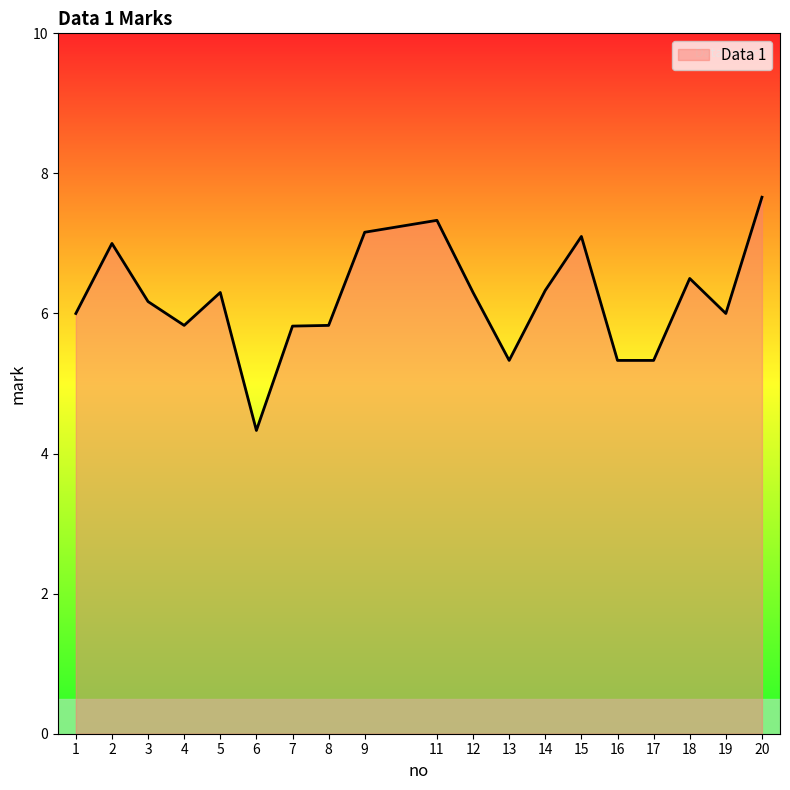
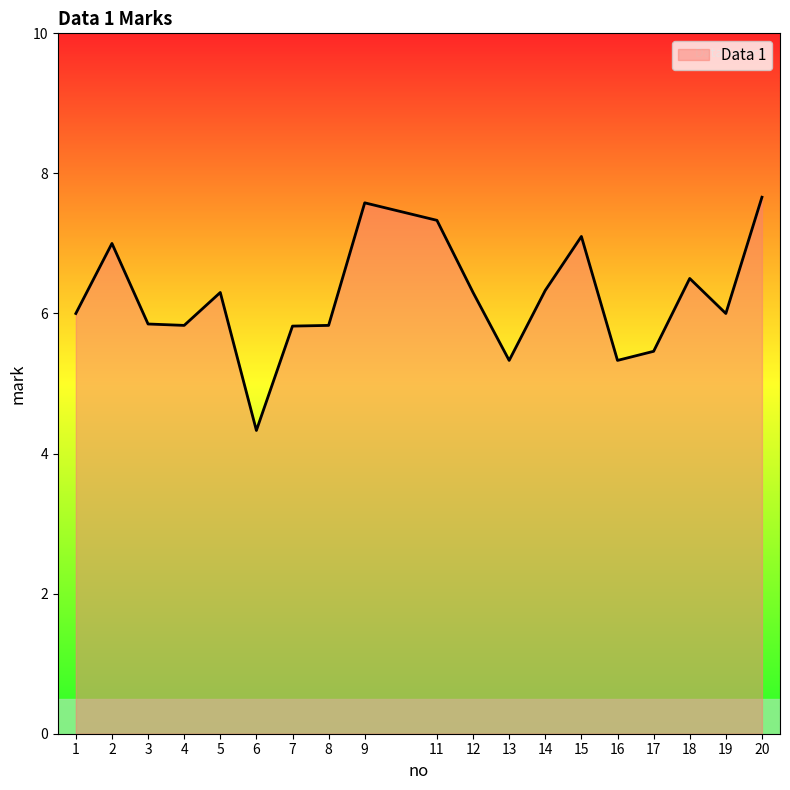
  {
    "1": 6.0,
    "2": 7.0,
-   "3": 6.2,
+   "3": 5.9,
    "4": 5.8,
    "5": 6.3,
    "6": 4.3,
    "7": 5.8,
    "8": 5.8,
-   "9": 7.2,
+   "9": 7.6,
    "11": 7.3,
    "12": 6.3,
    "13": 5.3,
    "14": 6.3,
    "15": 7.1,
    "16": 5.3,
-   "17": 5.3,
+   "17": 5.5,
    "18": 6.5,
    "19": 6.0,
    "20": 7.7
  }
